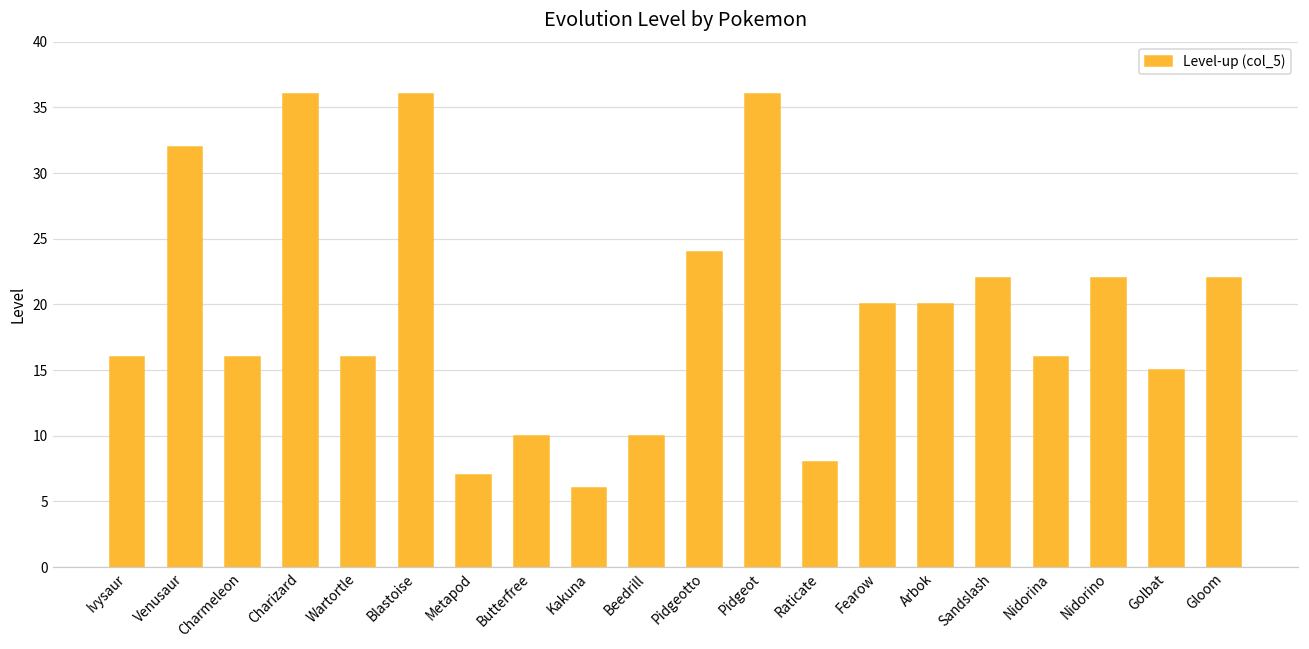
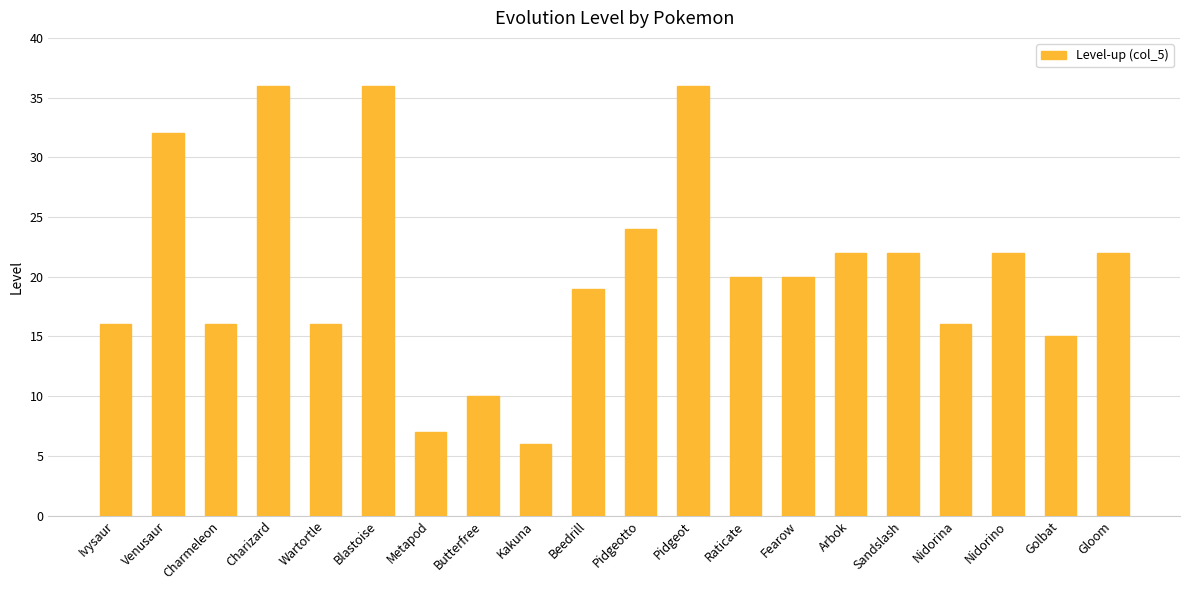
  {
    "Ivysaur": 16,
    "Venusaur": 32,
    "Charmeleon": 16,
    "Charizard": 36,
    "Wartortle": 16,
    "Blastoise": 36,
    "Metapod": 7,
    "Butterfree": 10,
    "Kakuna": 6,
-   "Beedrill": 10,
+   "Beedrill": 19,
    "Pidgeotto": 24,
    "Pidgeot": 36,
-   "Raticate": 8,
+   "Raticate": 20,
    "Fearow": 20,
-   "Arbok": 20,
+   "Arbok": 22,
    "Sandslash": 22,
    "Nidorina": 16,
    "Nidorino": 22,
    "Golbat": 15,
    "Gloom": 22
  }
